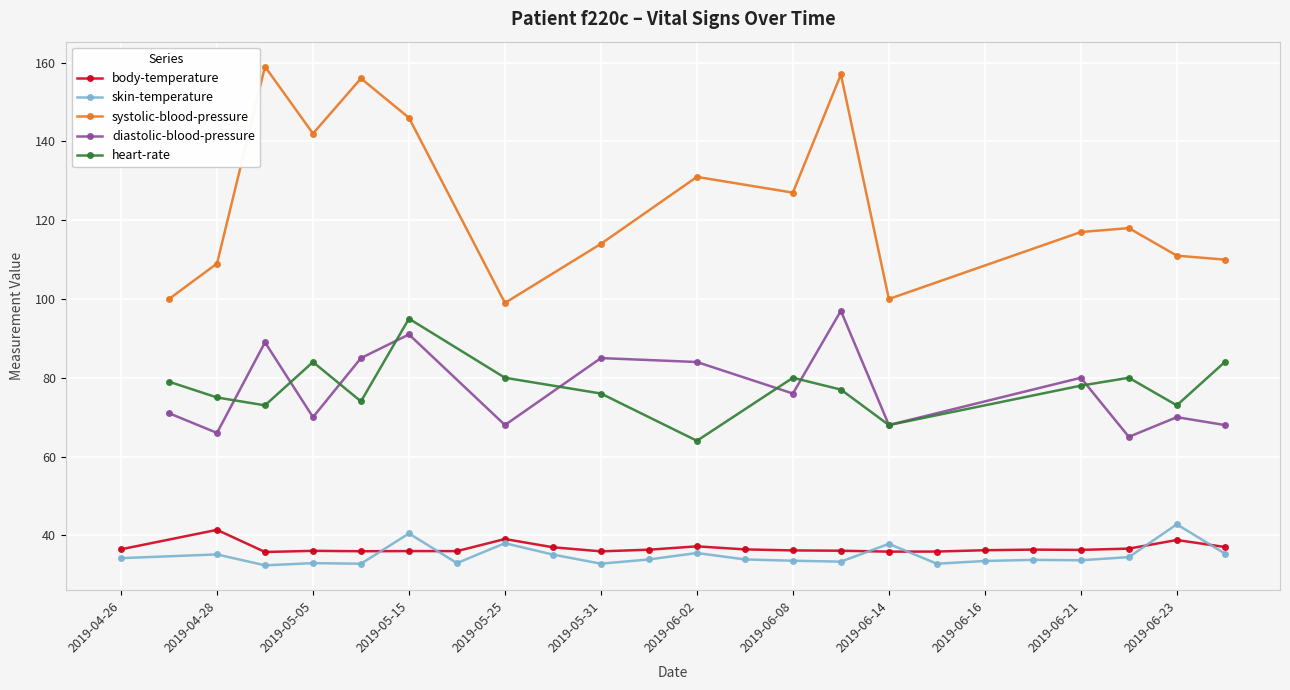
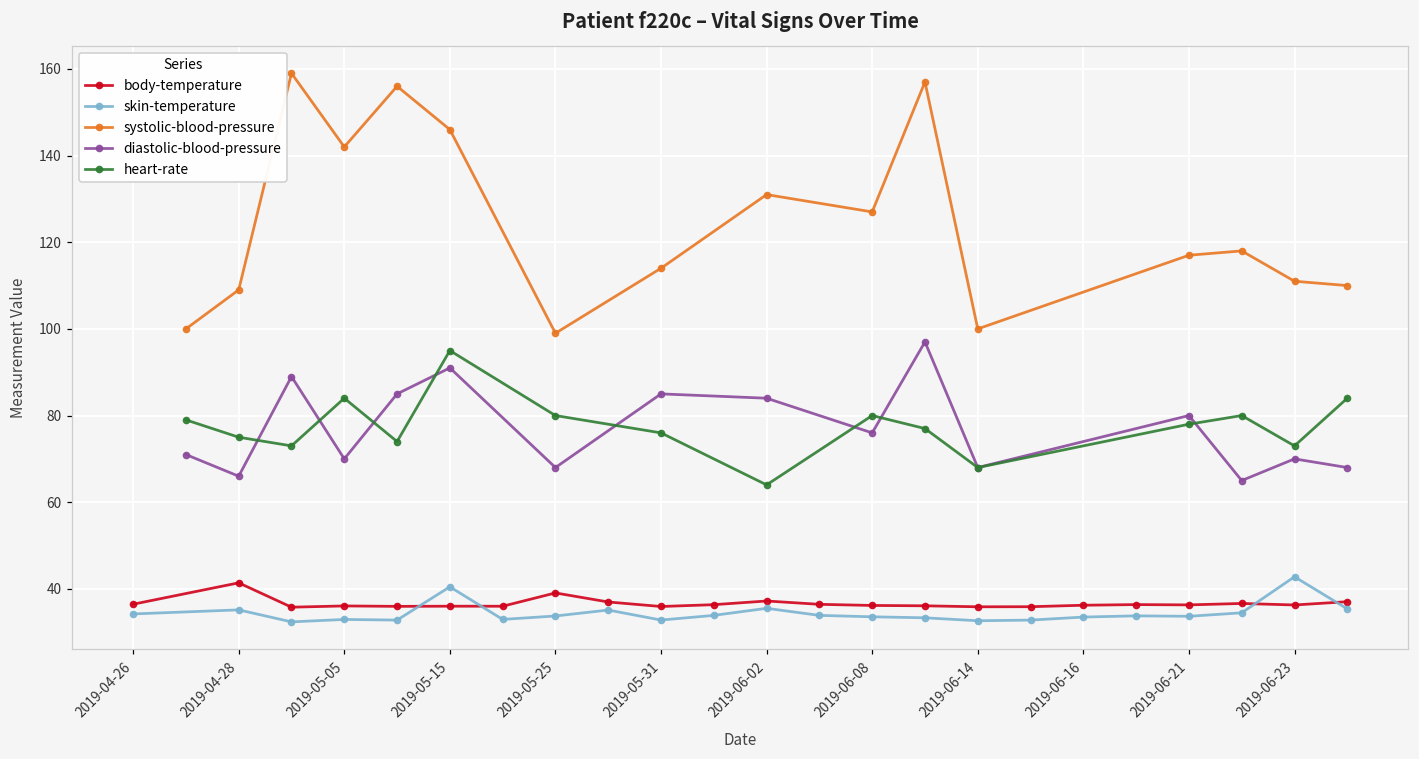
  {
    "body-temperature": {
      "2019-04-26": 36,
      "2019-04-28": 41,
      "2019-05-05": 36,
      "2019-05-15": 36,
      "2019-05-25": 39,
      "2019-05-31": 36,
      "2019-06-02": 37,
      "2019-06-08": 36,
      "2019-06-14": 36,
      "2019-06-16": 36,
      "2019-06-21": 36,
-     "2019-06-23": 39
+     "2019-06-23": 36
    },
    "skin-temperature": {
      "2019-04-26": 34,
      "2019-04-28": 35,
      "2019-05-05": 33,
      "2019-05-15": 40,
-     "2019-05-25": 38,
+     "2019-05-25": 34,
      "2019-05-31": 33,
      "2019-06-02": 36,
      "2019-06-08": 34,
-     "2019-06-14": 38,
+     "2019-06-14": 33,
      "2019-06-16": 33,
      "2019-06-21": 34,
      "2019-06-23": 43
    },
    "systolic-blood-pressure": {
      "2019-04-28": 109,
      "2019-05-05": 142,
      "2019-05-15": 146,
      "2019-05-25": 99,
      "2019-05-31": 114,
      "2019-06-02": 131,
      "2019-06-08": 127,
      "2019-06-14": 100,
      "2019-06-21": 117,
      "2019-06-23": 111
    },
    "diastolic-blood-pressure": {
      "2019-04-28": 66,
      "2019-05-05": 70,
      "2019-05-15": 91,
      "2019-05-25": 68,
      "2019-05-31": 85,
      "2019-06-02": 84,
      "2019-06-08": 76,
      "2019-06-21": 80,
      "2019-06-23": 70
    },
    "heart-rate": {
      "2019-04-28": 75,
      "2019-05-05": 84,
      "2019-05-15": 95,
      "2019-05-25": 80,
      "2019-05-31": 76,
      "2019-06-02": 64,
      "2019-06-08": 80,
      "2019-06-21": 78,
      "2019-06-23": 73
    }
  }
